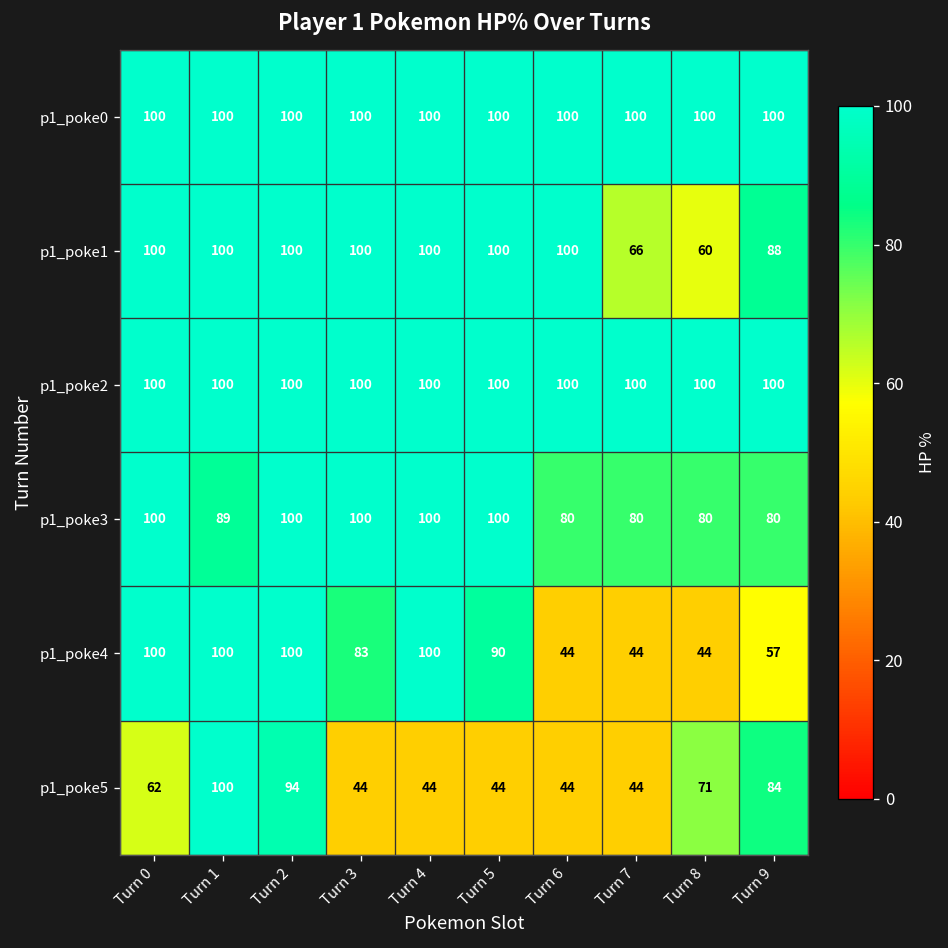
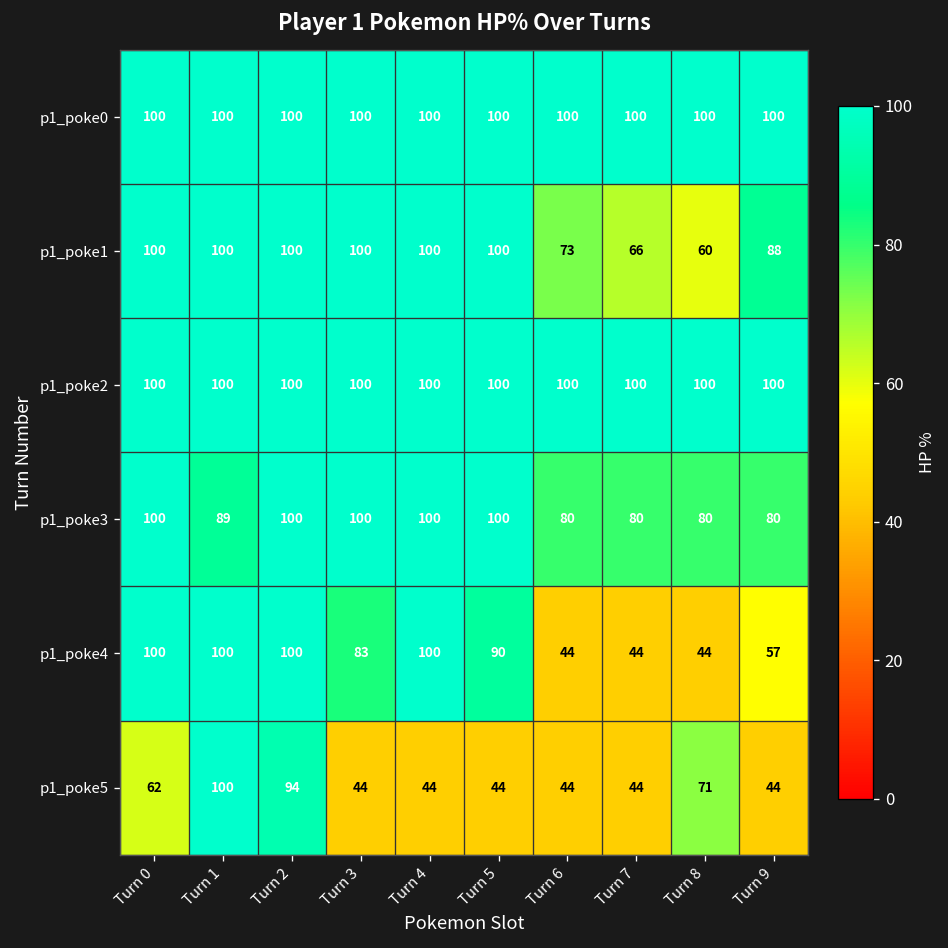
  {
    "p1_poke0": {
      "Turn 0": 100,
      "Turn 1": 100,
      "Turn 2": 100,
      "Turn 3": 100,
      "Turn 4": 100,
      "Turn 5": 100,
      "Turn 6": 100,
      "Turn 7": 100,
      "Turn 8": 100,
      "Turn 9": 100
    },
    "p1_poke1": {
      "Turn 0": 100,
      "Turn 1": 100,
      "Turn 2": 100,
      "Turn 3": 100,
      "Turn 4": 100,
      "Turn 5": 100,
-     "Turn 6": 100,
+     "Turn 6": 73,
      "Turn 7": 66,
      "Turn 8": 60,
      "Turn 9": 88
    },
    "p1_poke2": {
      "Turn 0": 100,
      "Turn 1": 100,
      "Turn 2": 100,
      "Turn 3": 100,
      "Turn 4": 100,
      "Turn 5": 100,
      "Turn 6": 100,
      "Turn 7": 100,
      "Turn 8": 100,
      "Turn 9": 100
    },
    "p1_poke3": {
      "Turn 0": 100,
      "Turn 1": 89,
      "Turn 2": 100,
      "Turn 3": 100,
      "Turn 4": 100,
      "Turn 5": 100,
      "Turn 6": 80,
      "Turn 7": 80,
      "Turn 8": 80,
      "Turn 9": 80
    },
    "p1_poke4": {
      "Turn 0": 100,
      "Turn 1": 100,
      "Turn 2": 100,
      "Turn 3": 83,
      "Turn 4": 100,
      "Turn 5": 90,
      "Turn 6": 44,
      "Turn 7": 44,
      "Turn 8": 44,
      "Turn 9": 57
    },
    "p1_poke5": {
      "Turn 0": 62,
      "Turn 1": 100,
      "Turn 2": 94,
      "Turn 3": 44,
      "Turn 4": 44,
      "Turn 5": 44,
      "Turn 6": 44,
      "Turn 7": 44,
      "Turn 8": 71,
-     "Turn 9": 84
+     "Turn 9": 44
    }
  }
